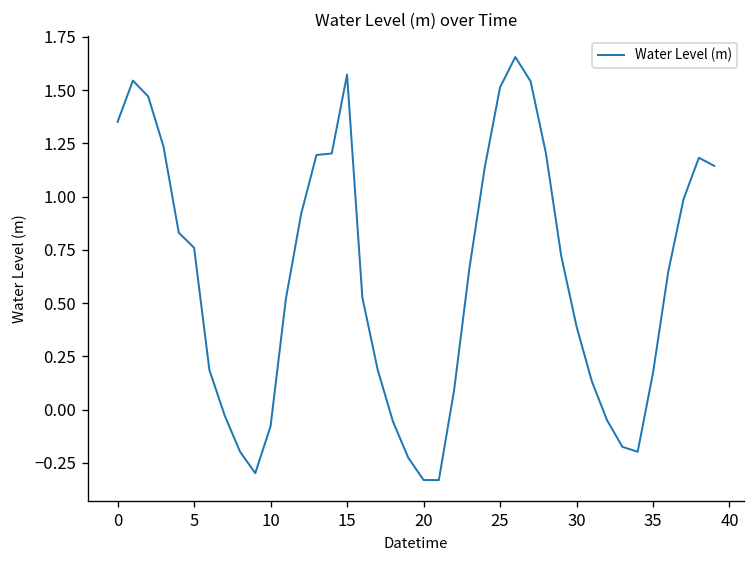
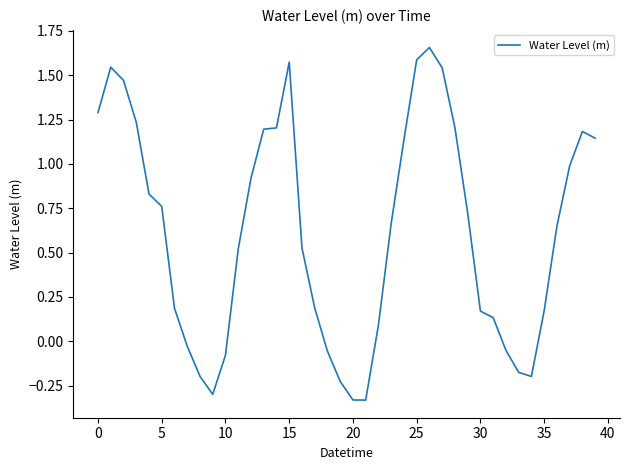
  {
-   "0": 1.35,
+   "0": 1.29,
    "5": 0.76,
    "10": -0.08,
    "15": 1.57,
    "20": -0.33,
-   "25": 1.51,
-   "30": 0.39,
+   "25": 1.59,
+   "30": 0.17,
    "35": 0.17
  }
